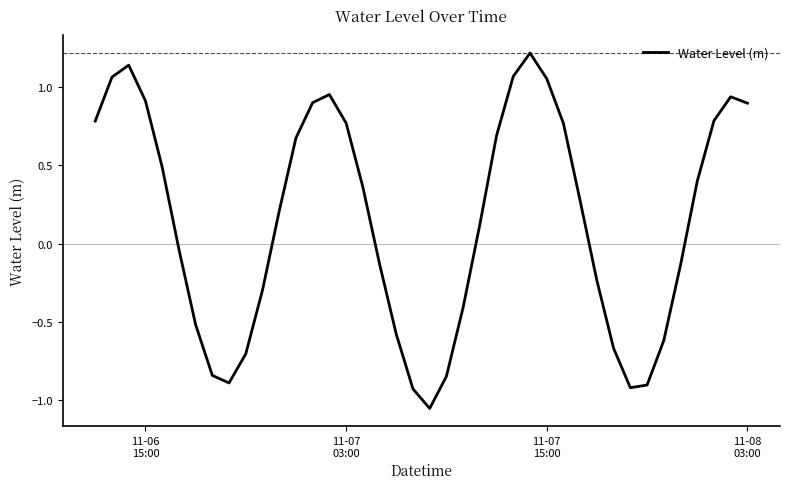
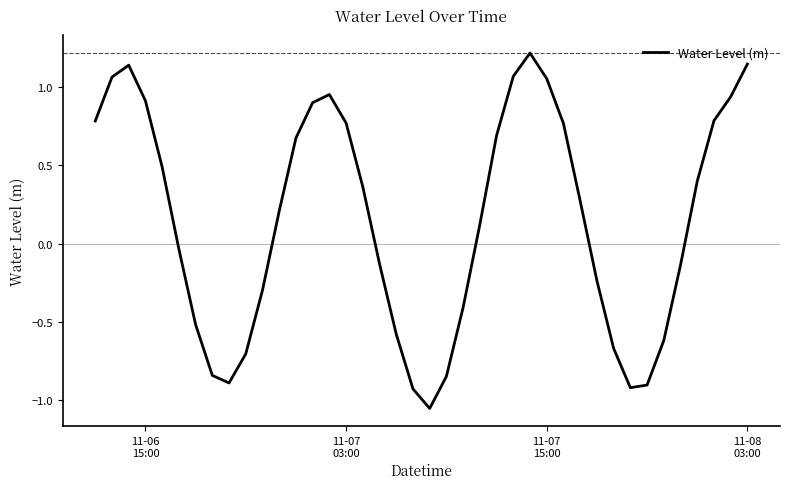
  {
    "Water Level (m)": {
-     "11-08 03:00": 0.90
+     "11-08 03:00": 1.15
    }
  }
